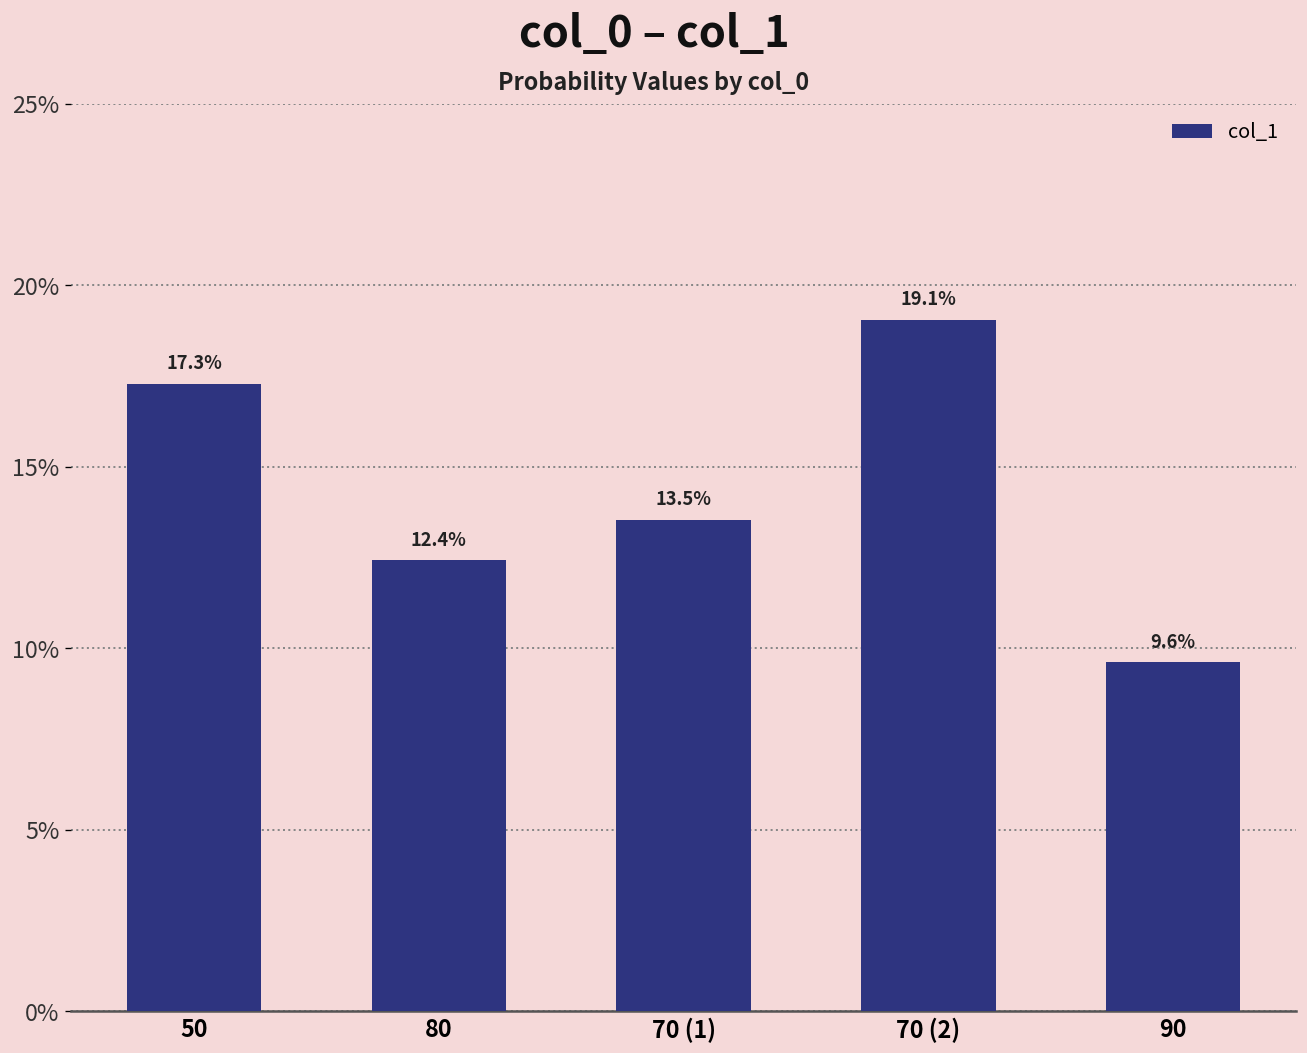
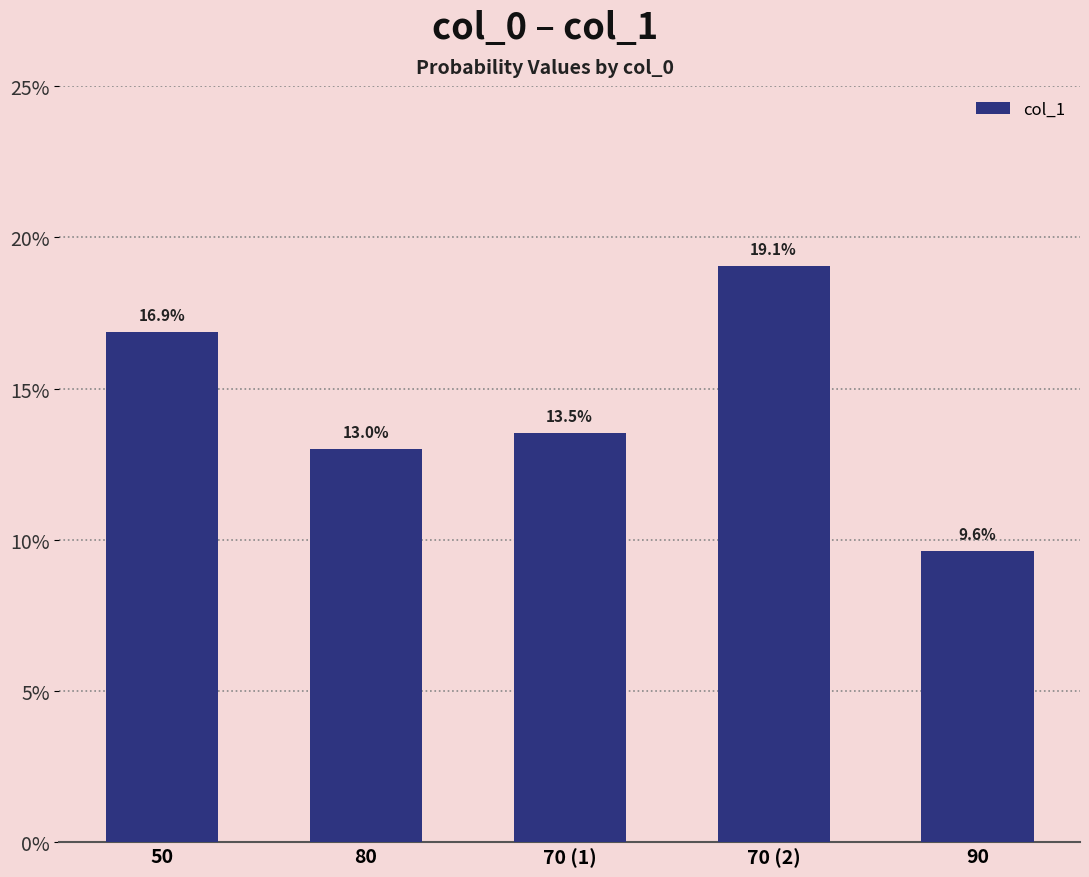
  {
-   "50": "17.3%",
-   "80": "12.4%",
+   "50": "16.9%",
+   "80": "13.0%",
    "70 (1)": "13.5%",
    "70 (2)": "19.1%",
    "90": "9.6%"
  }
